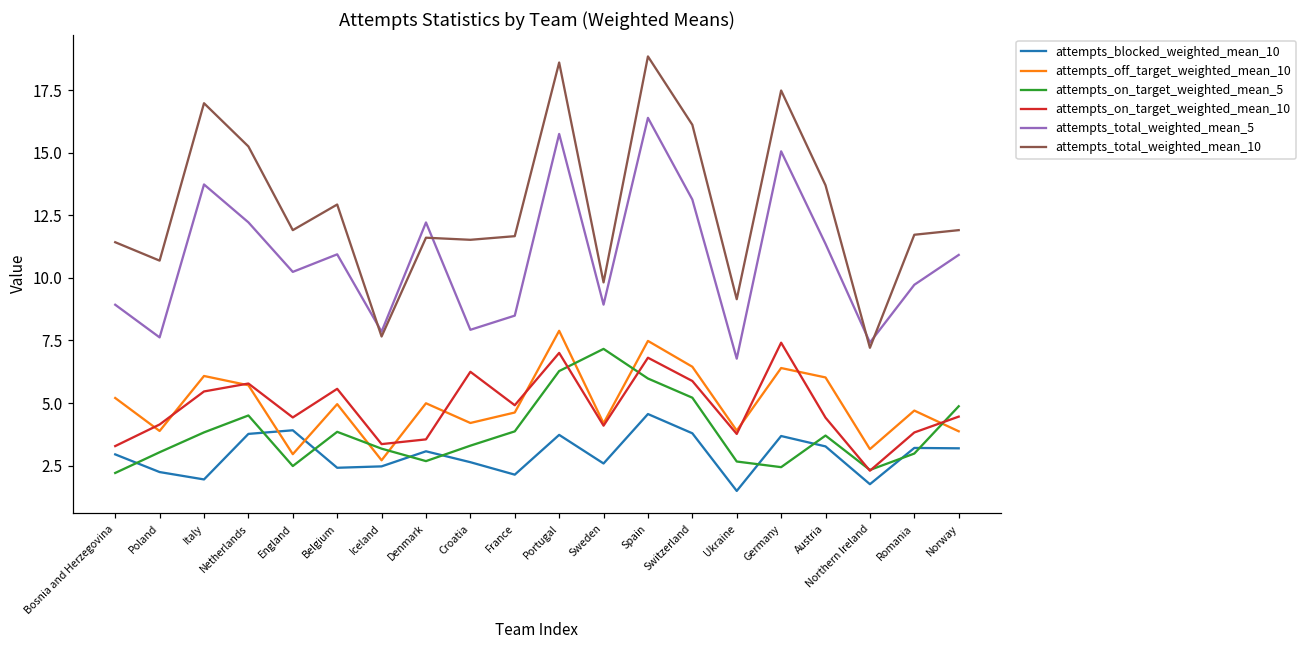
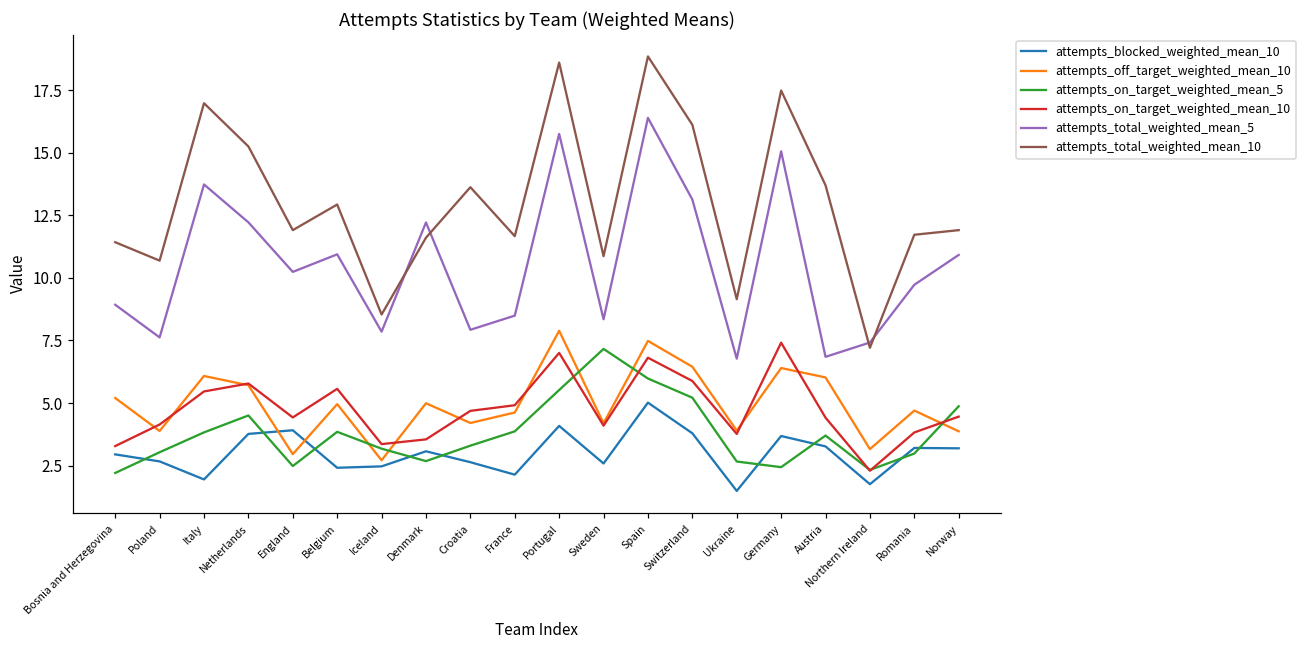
  {
    "attempts_blocked_weighted_mean_10": {
      "Bosnia and Herzegovina": 2.9,
-     "Poland": 2.2,
+     "Poland": 2.7,
      "Italy": 1.9,
      "Netherlands": 3.8,
      "England": 3.9,
      "Belgium": 2.4,
      "Iceland": 2.5,
      "Denmark": 3.1,
      "Croatia": 2.6,
      "France": 2.1,
-     "Portugal": 3.7,
+     "Portugal": 4.1,
      "Sweden": 2.6,
-     "Spain": 4.6,
+     "Spain": 5.0,
      "Switzerland": 3.8,
      "Ukraine": 1.5,
      "Germany": 3.7,
      "Austria": 3.3,
      "Northern Ireland": 1.8,
      "Romania": 3.2,
      "Norway": 3.2
    },
    "attempts_off_target_weighted_mean_10": {
      "Bosnia and Herzegovina": 5.2,
      "Poland": 3.9,
      "Italy": 6.1,
      "England": 3.0,
      "Belgium": 5.0,
      "Iceland": 2.7,
      "Denmark": 5.0,
      "Croatia": 4.2,
      "France": 4.6,
      "Portugal": 7.9,
      "Spain": 7.5,
      "Switzerland": 6.4,
      "Ukraine": 3.9,
      "Germany": 6.4,
      "Austria": 6.0,
      "Northern Ireland": 3.2,
      "Romania": 4.7,
      "Norway": 3.9
    },
    "attempts_on_target_weighted_mean_5": {
      "Bosnia and Herzegovina": 2.2,
      "Poland": 3.0,
      "Italy": 3.8,
      "Netherlands": 4.5,
      "England": 2.5,
      "Belgium": 3.8,
      "Iceland": 3.2,
      "Denmark": 2.7,
      "Croatia": 3.3,
      "France": 3.9,
-     "Portugal": 6.3,
+     "Portugal": 5.5,
      "Sweden": 7.2,
      "Spain": 6.0,
      "Switzerland": 5.2,
      "Ukraine": 2.7,
      "Germany": 2.4,
      "Austria": 3.7,
      "Romania": 3.0,
      "Norway": 4.9
    },
    "attempts_on_target_weighted_mean_10": {
      "Bosnia and Herzegovina": 3.3,
      "Poland": 4.1,
      "Italy": 5.5,
      "England": 4.4,
      "Belgium": 5.6,
      "Iceland": 3.4,
      "Denmark": 3.5,
-     "Croatia": 6.2,
+     "Croatia": 4.7,
      "France": 4.9,
      "Portugal": 7.0,
      "Spain": 6.8,
      "Switzerland": 5.9,
      "Ukraine": 3.8,
      "Germany": 7.4,
      "Austria": 4.4,
      "Romania": 3.8,
      "Norway": 4.5
    },
    "attempts_total_weighted_mean_5": {
      "Bosnia and Herzegovina": 8.9,
      "Poland": 7.6,
      "Italy": 13.7,
      "Netherlands": 12.2,
      "England": 10.2,
      "Belgium": 10.9,
      "Iceland": 7.9,
      "Denmark": 12.2,
      "Croatia": 7.9,
      "France": 8.5,
      "Portugal": 15.8,
-     "Sweden": 8.9,
+     "Sweden": 8.3,
      "Spain": 16.4,
      "Switzerland": 13.1,
      "Ukraine": 6.8,
      "Germany": 15.1,
-     "Austria": 11.4,
+     "Austria": 6.8,
      "Northern Ireland": 7.4,
      "Romania": 9.7,
      "Norway": 10.9
    },
    "attempts_total_weighted_mean_10": {
      "Bosnia and Herzegovina": 11.4,
      "Poland": 10.7,
      "Italy": 17.0,
      "Netherlands": 15.3,
      "England": 11.9,
      "Belgium": 12.9,
-     "Iceland": 7.7,
+     "Iceland": 8.5,
      "Denmark": 11.6,
-     "Croatia": 11.5,
+     "Croatia": 13.6,
      "France": 11.7,
      "Portugal": 18.6,
-     "Sweden": 9.8,
+     "Sweden": 10.9,
      "Spain": 18.9,
      "Switzerland": 16.1,
      "Ukraine": 9.1,
      "Germany": 17.5,
      "Austria": 13.7,
      "Northern Ireland": 7.2,
      "Romania": 11.7,
      "Norway": 11.9
    }
  }
